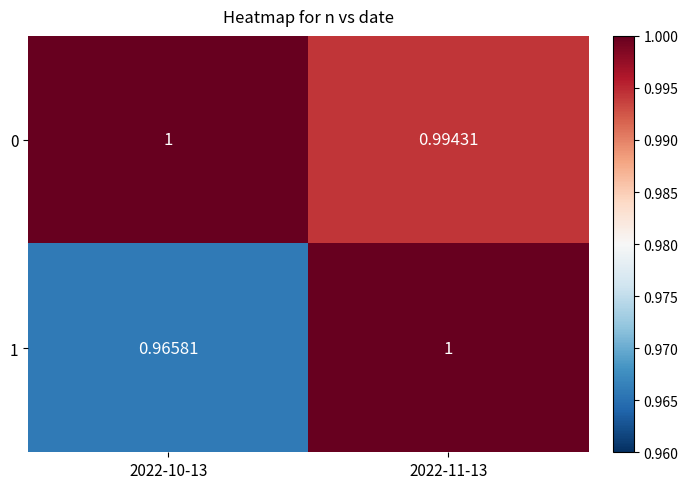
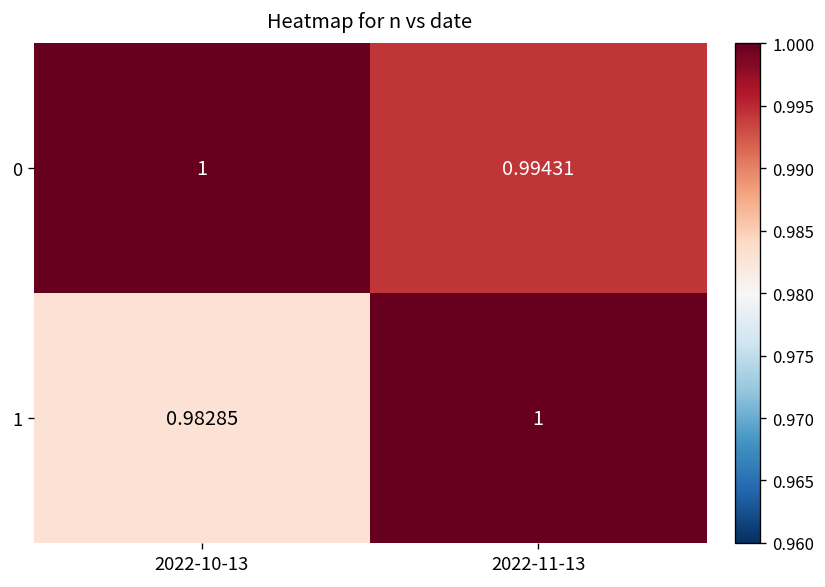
  {
    "0": {
      "2022-10-13": 1,
      "2022-11-13": 0.99431
    },
    "1": {
-     "2022-10-13": 0.96581,
+     "2022-10-13": 0.98285,
      "2022-11-13": 1
    }
  }
